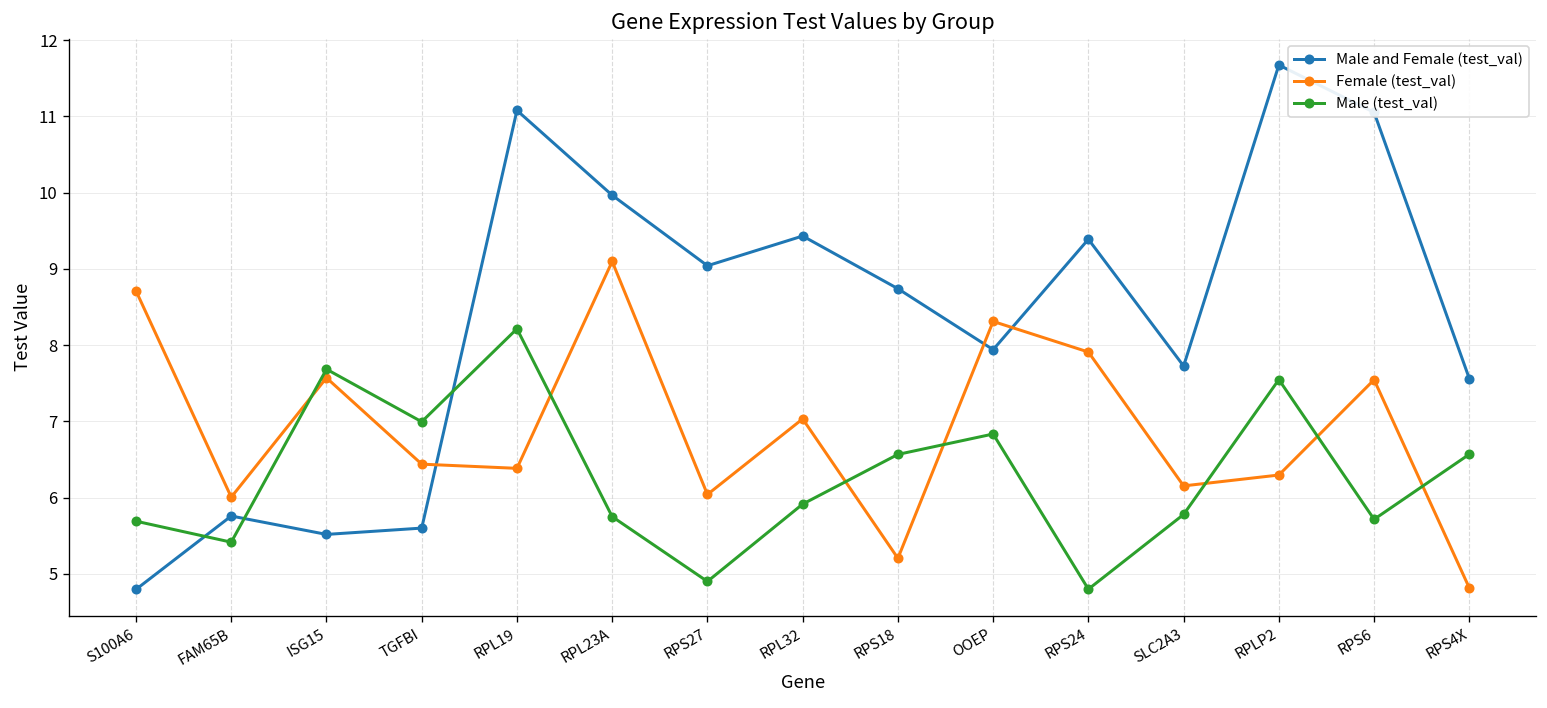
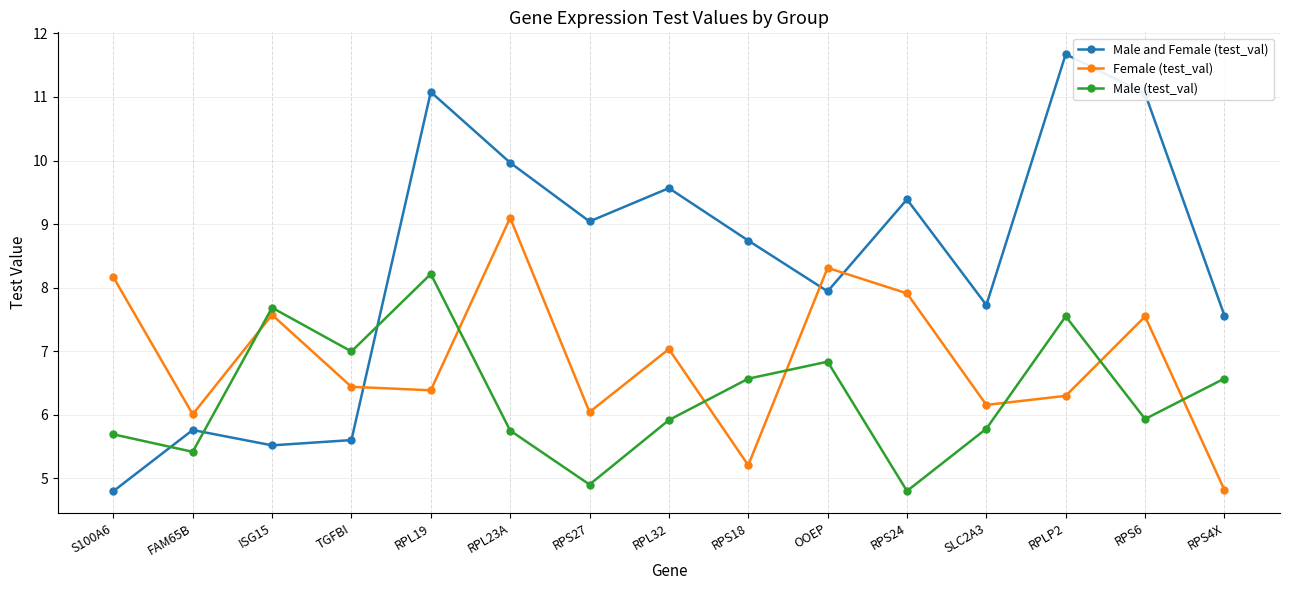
  {
    "Male and Female (test_val)": {
      "S100A6": 4.8,
      "FAM65B": 5.8,
      "ISG15": 5.5,
      "TGFBI": 5.6,
      "RPL19": 11.1,
      "RPL23A": 10.0,
      "RPS27": 9.0,
-     "RPL32": 9.4,
+     "RPL32": 9.6,
      "RPS18": 8.7,
      "OOEP": 7.9,
      "RPS24": 9.4,
      "SLC2A3": 7.7,
      "RPLP2": 11.7,
      "RPS4X": 7.6
    },
    "Female (test_val)": {
-     "S100A6": 8.7,
+     "S100A6": 8.2,
      "FAM65B": 6.0,
      "ISG15": 7.6,
      "TGFBI": 6.4,
      "RPL19": 6.4,
      "RPL23A": 9.1,
      "RPS27": 6.0,
      "RPL32": 7.0,
      "RPS18": 5.2,
      "OOEP": 8.3,
      "RPS24": 7.9,
      "SLC2A3": 6.2,
      "RPLP2": 6.3,
      "RPS6": 7.5,
      "RPS4X": 4.8
    },
    "Male (test_val)": {
      "S100A6": 5.7,
      "FAM65B": 5.4,
      "ISG15": 7.7,
      "TGFBI": 7.0,
      "RPL19": 8.2,
      "RPL23A": 5.7,
      "RPS27": 4.9,
      "RPL32": 5.9,
      "RPS18": 6.6,
      "OOEP": 6.8,
      "RPS24": 4.8,
      "SLC2A3": 5.8,
      "RPLP2": 7.5,
-     "RPS6": 5.7,
+     "RPS6": 5.9,
      "RPS4X": 6.6
    }
  }
